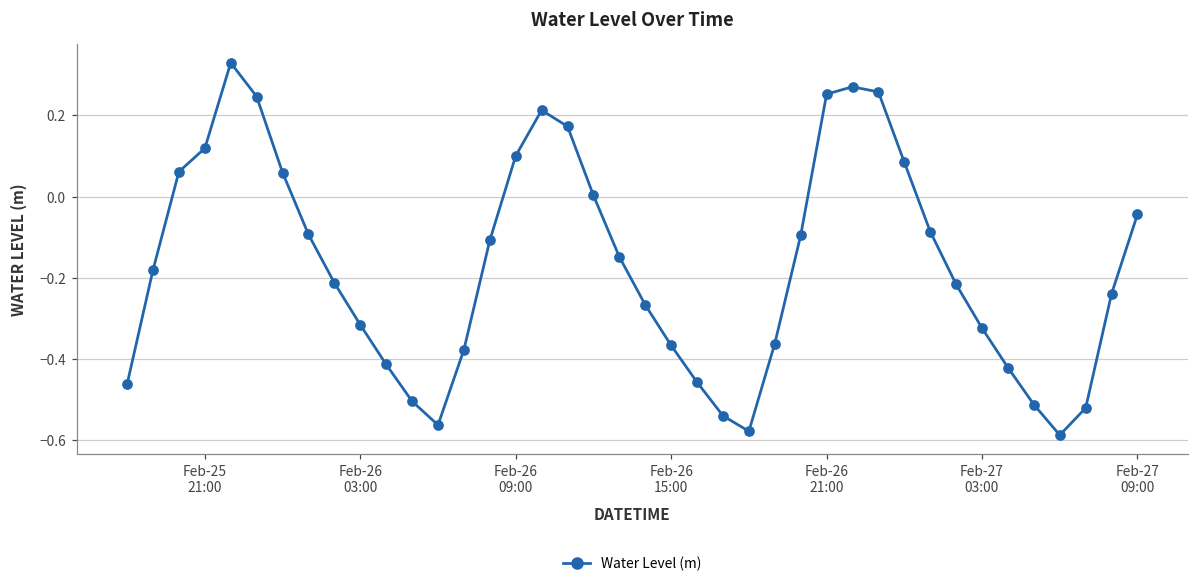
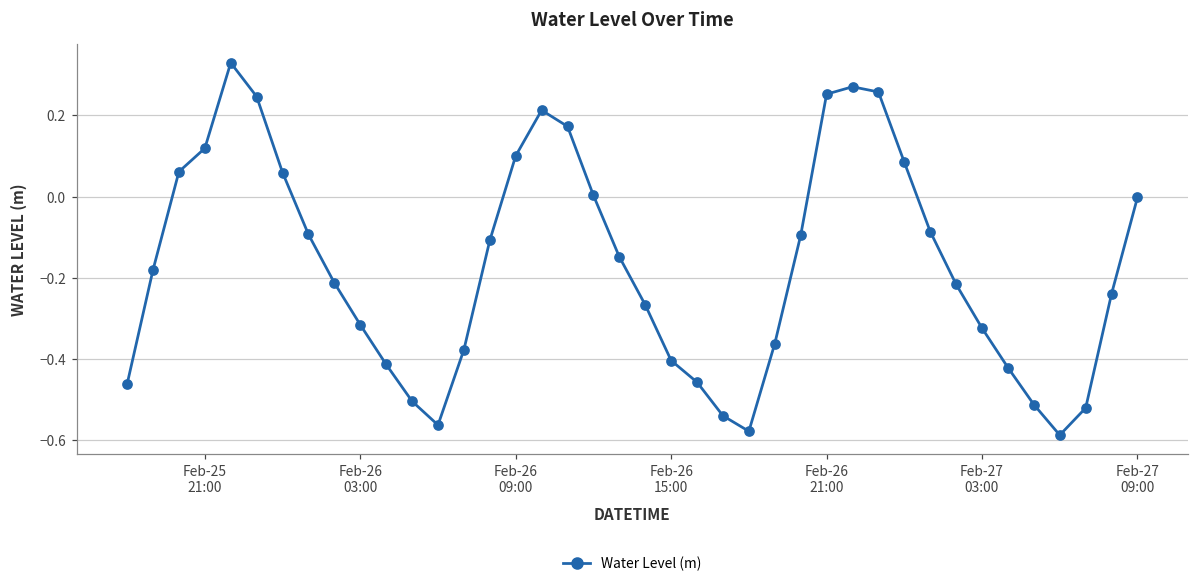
  {
    "Feb-25 21:00": 0.12,
    "Feb-26 03:00": -0.32,
    "Feb-26 09:00": 0.10,
-   "Feb-26 15:00": -0.37,
+   "Feb-26 15:00": -0.40,
    "Feb-26 21:00": 0.25,
    "Feb-27 03:00": -0.32,
-   "Feb-27 09:00": -0.04
+   "Feb-27 09:00": 0.00
  }
